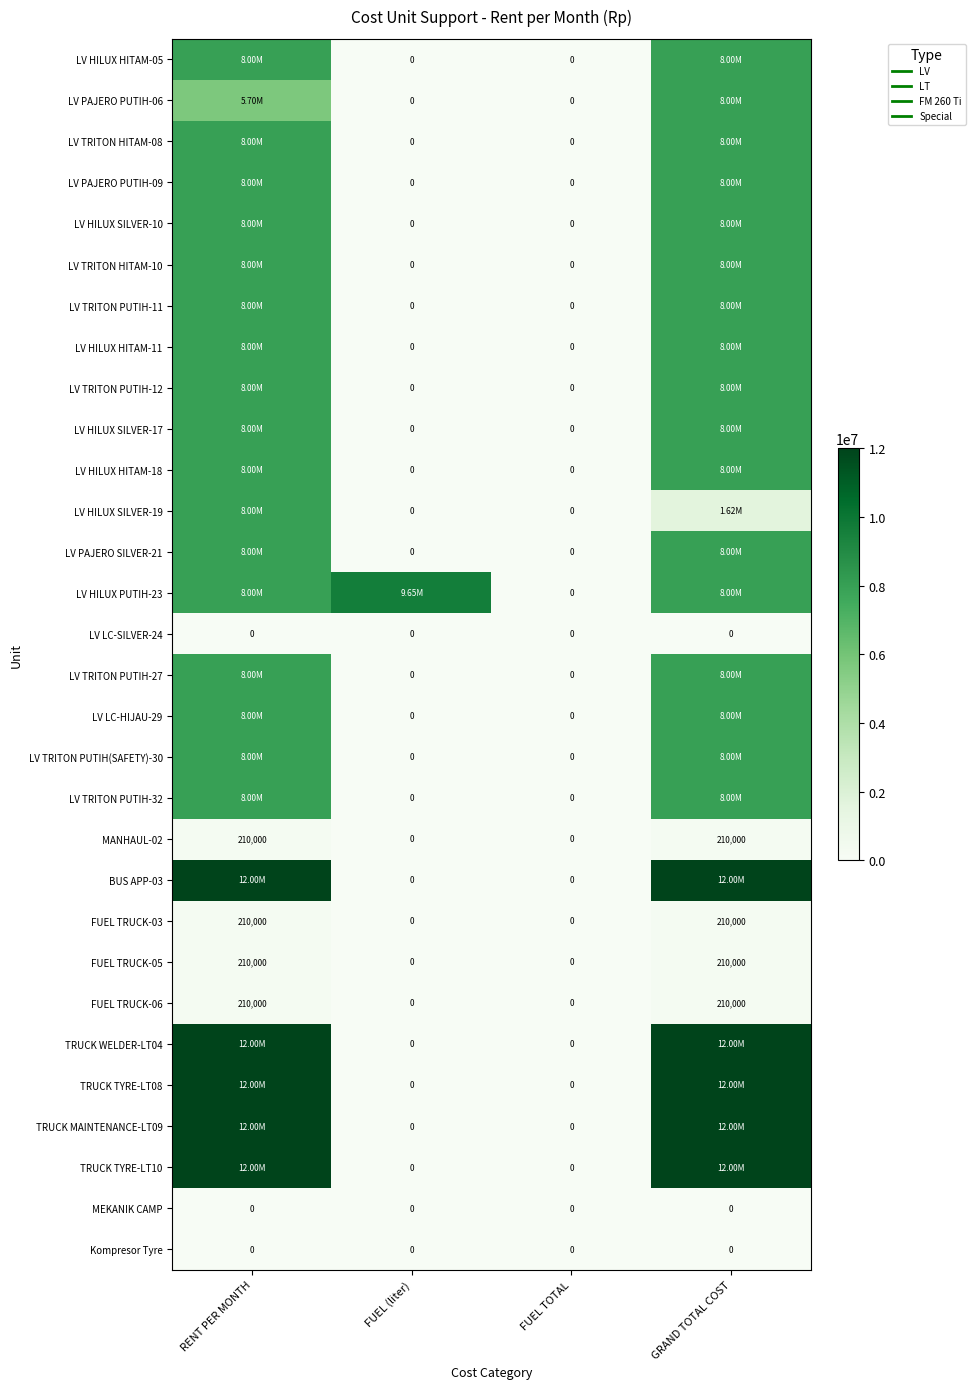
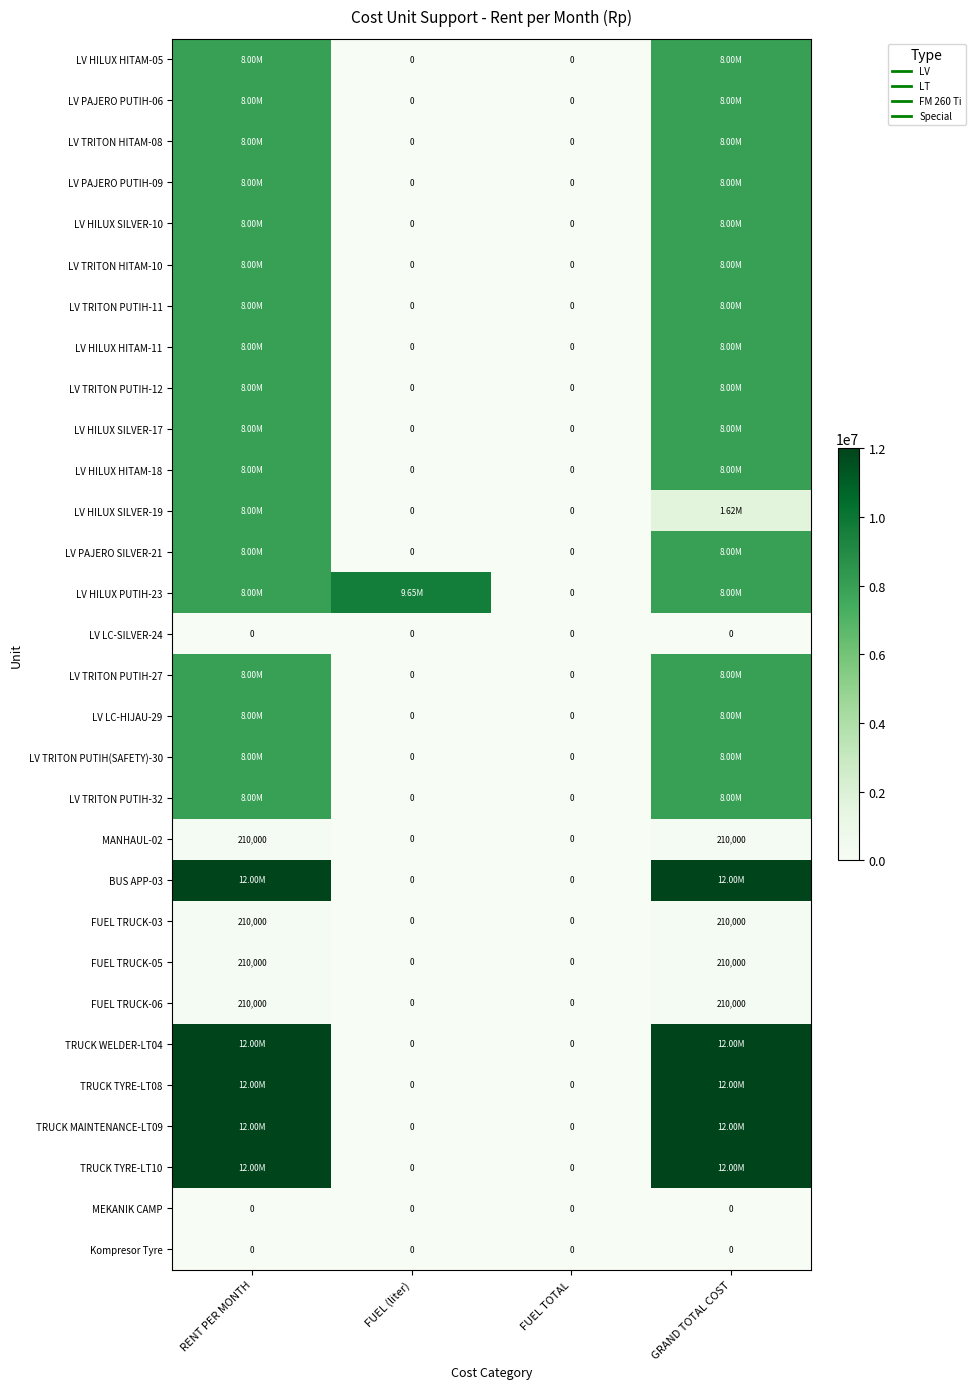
  {
    "LV HILUX HITAM-05": {
      "RENT PER MONTH": "8.00M",
      "FUEL (liter)": "0",
      "FUEL TOTAL": "0",
      "GRAND TOTAL COST": "8.00M"
    },
    "LV PAJERO PUTIH-06": {
-     "RENT PER MONTH": "5.70M",
+     "RENT PER MONTH": "8.00M",
      "FUEL (liter)": "0",
      "FUEL TOTAL": "0",
      "GRAND TOTAL COST": "8.00M"
    },
    "LV TRITON HITAM-08": {
      "RENT PER MONTH": "8.00M",
      "FUEL (liter)": "0",
      "FUEL TOTAL": "0",
      "GRAND TOTAL COST": "8.00M"
    },
    "LV PAJERO PUTIH-09": {
      "RENT PER MONTH": "8.00M",
      "FUEL (liter)": "0",
      "FUEL TOTAL": "0",
      "GRAND TOTAL COST": "8.00M"
    },
    "LV HILUX SILVER-10": {
      "RENT PER MONTH": "8.00M",
      "FUEL (liter)": "0",
      "FUEL TOTAL": "0",
      "GRAND TOTAL COST": "8.00M"
    },
    "LV TRITON HITAM-10": {
      "RENT PER MONTH": "8.00M",
      "FUEL (liter)": "0",
      "FUEL TOTAL": "0",
      "GRAND TOTAL COST": "8.00M"
    },
    "LV TRITON PUTIH-11": {
      "RENT PER MONTH": "8.00M",
      "FUEL (liter)": "0",
      "FUEL TOTAL": "0",
      "GRAND TOTAL COST": "8.00M"
    },
    "LV HILUX HITAM-11": {
      "RENT PER MONTH": "8.00M",
      "FUEL (liter)": "0",
      "FUEL TOTAL": "0",
      "GRAND TOTAL COST": "8.00M"
    },
    "LV TRITON PUTIH-12": {
      "RENT PER MONTH": "8.00M",
      "FUEL (liter)": "0",
      "FUEL TOTAL": "0",
      "GRAND TOTAL COST": "8.00M"
    },
    "LV HILUX SILVER-17": {
      "RENT PER MONTH": "8.00M",
      "FUEL (liter)": "0",
      "FUEL TOTAL": "0",
      "GRAND TOTAL COST": "8.00M"
    },
    "LV HILUX HITAM-18": {
      "RENT PER MONTH": "8.00M",
      "FUEL (liter)": "0",
      "FUEL TOTAL": "0",
      "GRAND TOTAL COST": "8.00M"
    },
    "LV HILUX SILVER-19": {
      "RENT PER MONTH": "8.00M",
      "FUEL (liter)": "0",
      "FUEL TOTAL": "0",
      "GRAND TOTAL COST": "1.62M"
    },
    "LV PAJERO SILVER-21": {
      "RENT PER MONTH": "8.00M",
      "FUEL (liter)": "0",
      "FUEL TOTAL": "0",
      "GRAND TOTAL COST": "8.00M"
    },
    "LV HILUX PUTIH-23": {
      "RENT PER MONTH": "8.00M",
      "FUEL (liter)": "9.65M",
      "FUEL TOTAL": "0",
      "GRAND TOTAL COST": "8.00M"
    },
    "LV LC-SILVER-24": {
      "RENT PER MONTH": "0",
      "FUEL (liter)": "0",
      "FUEL TOTAL": "0",
      "GRAND TOTAL COST": "0"
    },
    "LV TRITON PUTIH-27": {
      "RENT PER MONTH": "8.00M",
      "FUEL (liter)": "0",
      "FUEL TOTAL": "0",
      "GRAND TOTAL COST": "8.00M"
    },
    "LV LC-HIJAU-29": {
      "RENT PER MONTH": "8.00M",
      "FUEL (liter)": "0",
      "FUEL TOTAL": "0",
      "GRAND TOTAL COST": "8.00M"
    },
    "LV TRITON PUTIH(SAFETY)-30": {
      "RENT PER MONTH": "8.00M",
      "FUEL (liter)": "0",
      "FUEL TOTAL": "0",
      "GRAND TOTAL COST": "8.00M"
    },
    "LV TRITON PUTIH-32": {
      "RENT PER MONTH": "8.00M",
      "FUEL (liter)": "0",
      "FUEL TOTAL": "0",
      "GRAND TOTAL COST": "8.00M"
    },
    "MANHAUL-02": {
      "RENT PER MONTH": "210,000",
      "FUEL (liter)": "0",
      "FUEL TOTAL": "0",
      "GRAND TOTAL COST": "210,000"
    },
    "BUS APP-03": {
      "RENT PER MONTH": "12.00M",
      "FUEL (liter)": "0",
      "FUEL TOTAL": "0",
      "GRAND TOTAL COST": "12.00M"
    },
    "FUEL TRUCK-03": {
      "RENT PER MONTH": "210,000",
      "FUEL (liter)": "0",
      "FUEL TOTAL": "0",
      "GRAND TOTAL COST": "210,000"
    },
    "FUEL TRUCK-05": {
      "RENT PER MONTH": "210,000",
      "FUEL (liter)": "0",
      "FUEL TOTAL": "0",
      "GRAND TOTAL COST": "210,000"
    },
    "FUEL TRUCK-06": {
      "RENT PER MONTH": "210,000",
      "FUEL (liter)": "0",
      "FUEL TOTAL": "0",
      "GRAND TOTAL COST": "210,000"
    },
    "TRUCK WELDER-LT04": {
      "RENT PER MONTH": "12.00M",
      "FUEL (liter)": "0",
      "FUEL TOTAL": "0",
      "GRAND TOTAL COST": "12.00M"
    },
    "TRUCK TYRE-LT08": {
      "RENT PER MONTH": "12.00M",
      "FUEL (liter)": "0",
      "FUEL TOTAL": "0",
      "GRAND TOTAL COST": "12.00M"
    },
    "TRUCK MAINTENANCE-LT09": {
      "RENT PER MONTH": "12.00M",
      "FUEL (liter)": "0",
      "FUEL TOTAL": "0",
      "GRAND TOTAL COST": "12.00M"
    },
    "TRUCK TYRE-LT10": {
      "RENT PER MONTH": "12.00M",
      "FUEL (liter)": "0",
      "FUEL TOTAL": "0",
      "GRAND TOTAL COST": "12.00M"
    },
    "MEKANIK CAMP": {
      "RENT PER MONTH": "0",
      "FUEL (liter)": "0",
      "FUEL TOTAL": "0",
      "GRAND TOTAL COST": "0"
    },
    "Kompresor Tyre": {
      "RENT PER MONTH": "0",
      "FUEL (liter)": "0",
      "FUEL TOTAL": "0",
      "GRAND TOTAL COST": "0"
    }
  }
